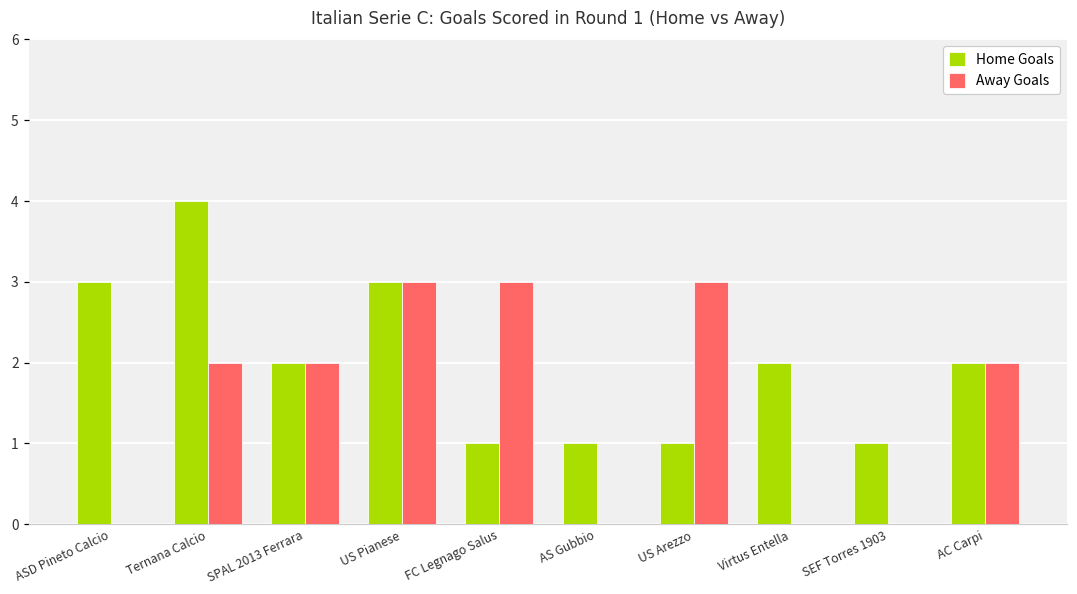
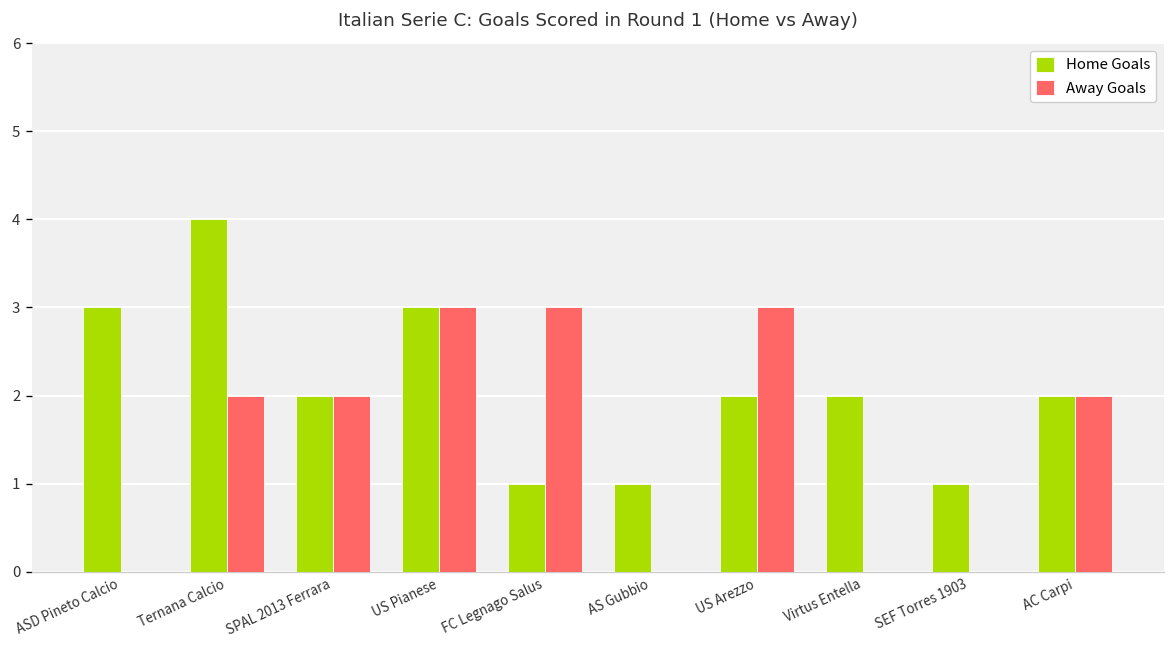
  {
    "Home Goals": {
      "ASD Pineto Calcio": 3,
      "Ternana Calcio": 4,
      "SPAL 2013 Ferrara": 2,
      "US Pianese": 3,
      "FC Legnago Salus": 1,
      "AS Gubbio": 1,
-     "US Arezzo": 1,
+     "US Arezzo": 2,
      "Virtus Entella": 2,
      "SEF Torres 1903": 1,
      "AC Carpi": 2
    },
    "Away Goals": {
      "ASD Pineto Calcio": 0,
      "Ternana Calcio": 2,
      "SPAL 2013 Ferrara": 2,
      "US Pianese": 3,
      "FC Legnago Salus": 3,
      "AS Gubbio": 0,
      "US Arezzo": 3,
      "Virtus Entella": 0,
      "SEF Torres 1903": 0,
      "AC Carpi": 2
    }
  }
